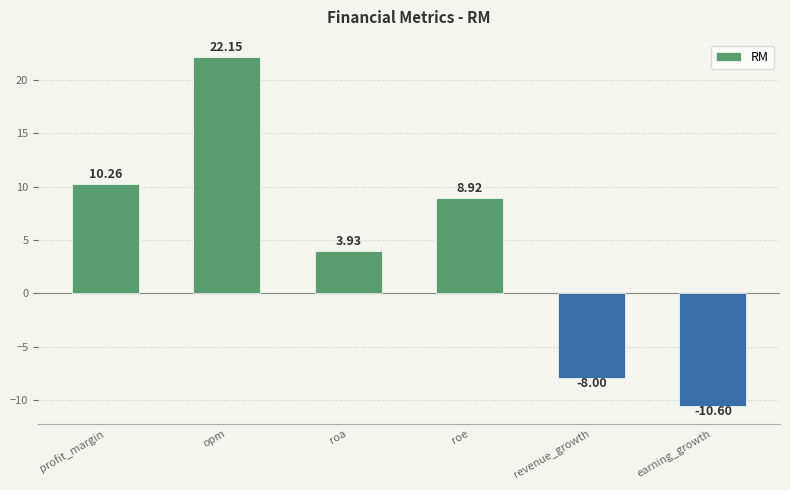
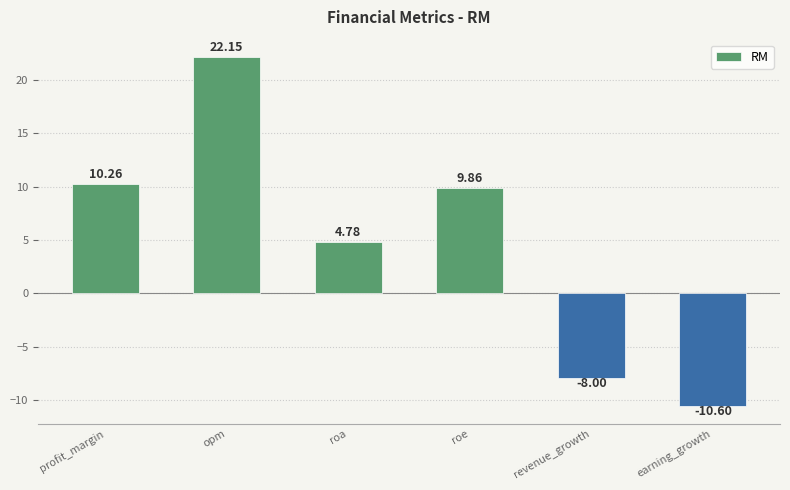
  {
    "profit_margin": 10.26,
    "opm": 22.15,
-   "roa": 3.93,
-   "roe": 8.92,
+   "roa": 4.78,
+   "roe": 9.86,
    "revenue_growth": -8.00,
    "earning_growth": -10.60
  }
